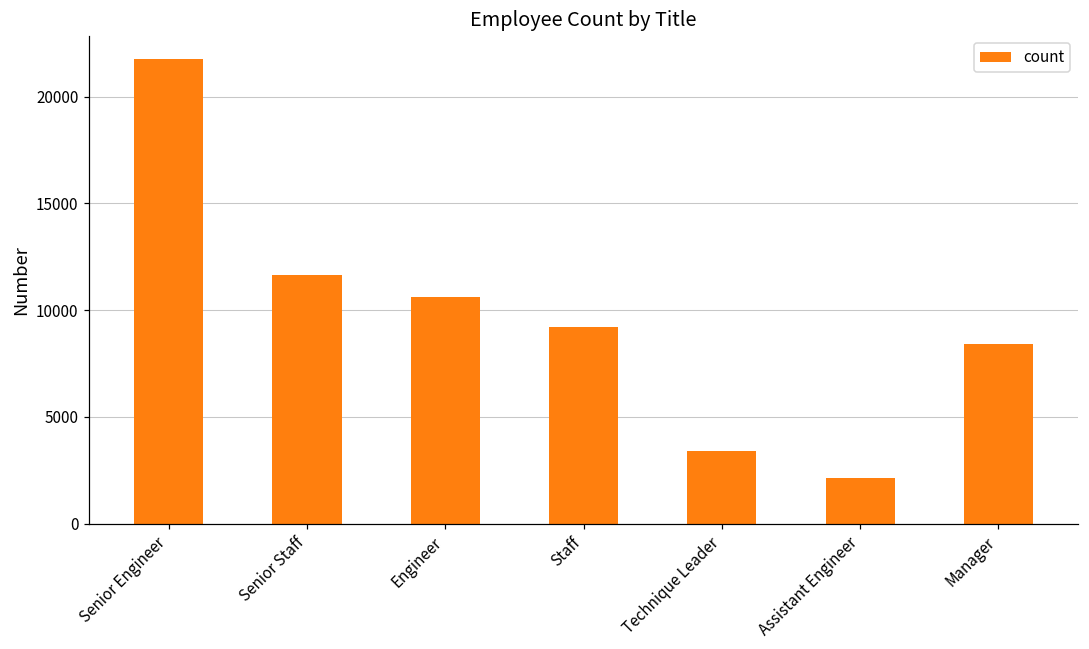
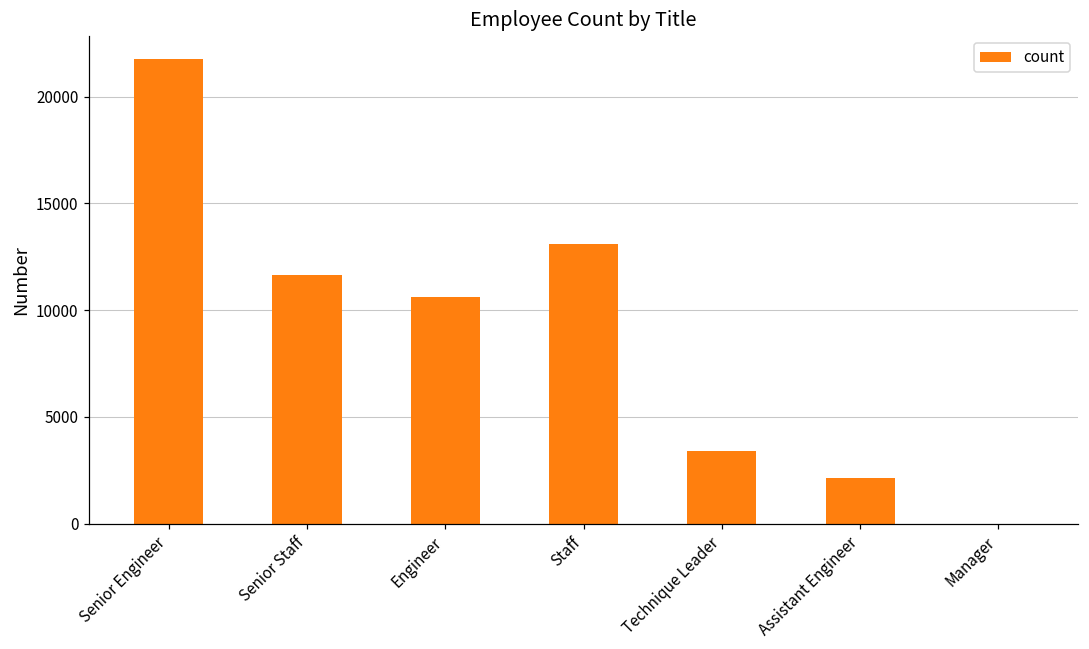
  {
    "Senior Engineer": 21800,
    "Senior Staff": 11600,
    "Engineer": 10600,
-   "Staff": 9200,
+   "Staff": 13100,
    "Technique Leader": 3400,
    "Assistant Engineer": 2100,
-   "Manager": 8400
+   "Manager": 0
  }
